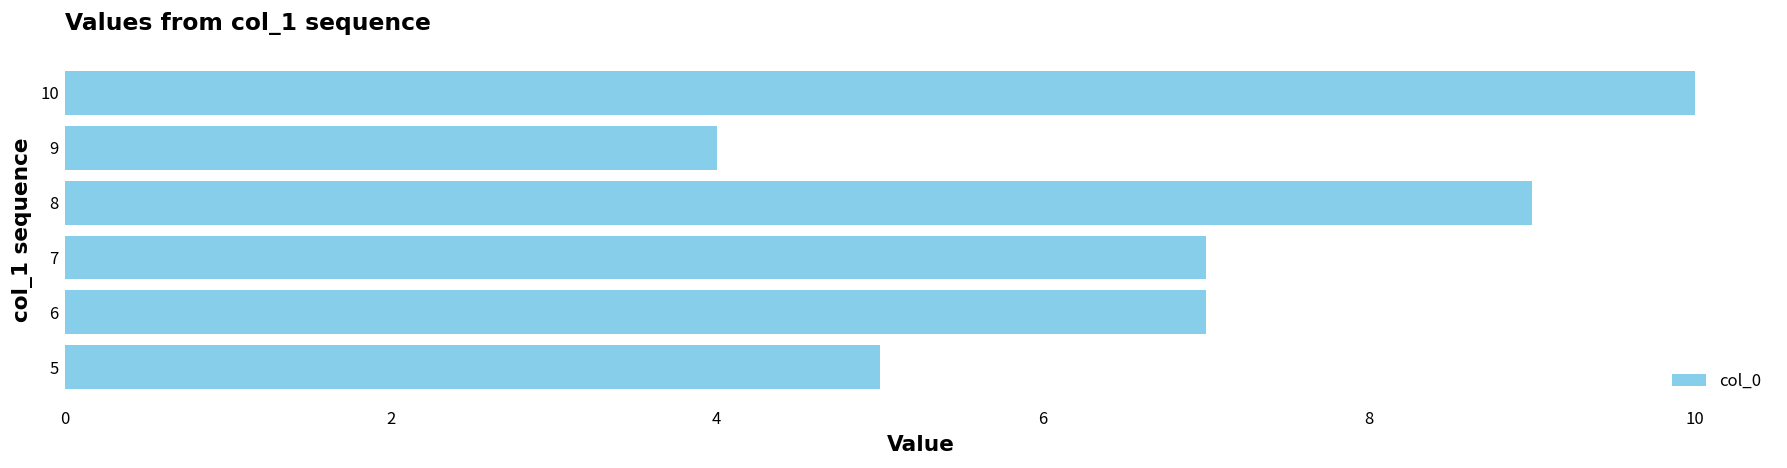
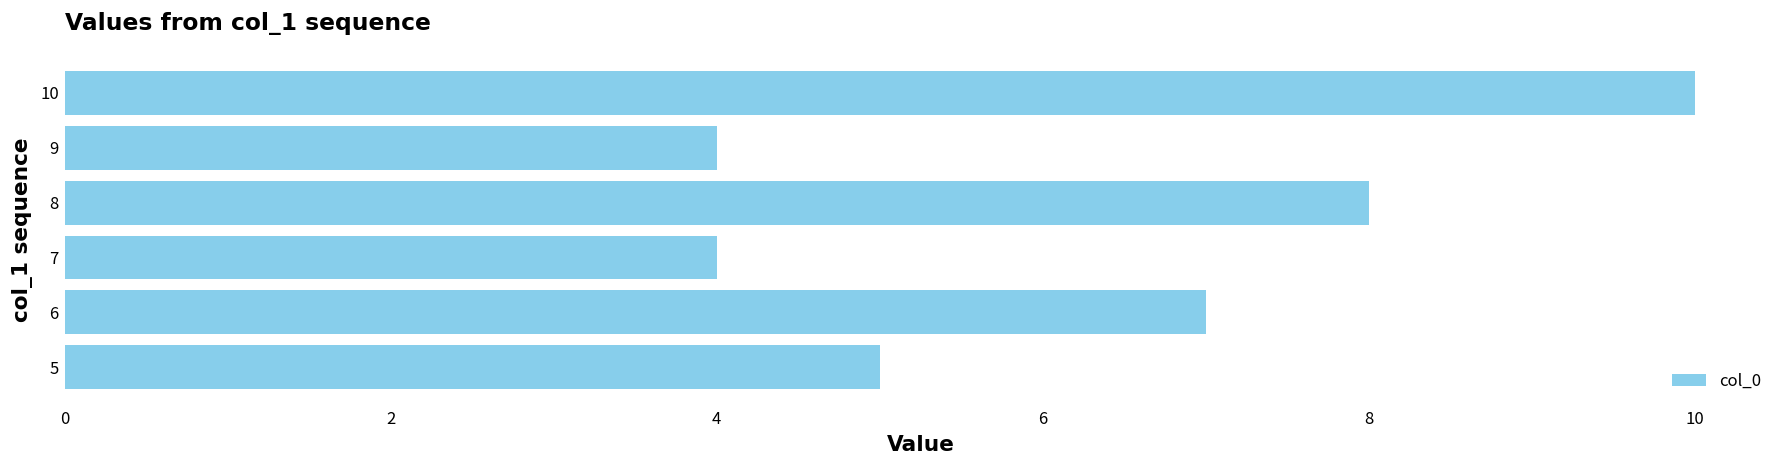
  {
    "10": 10,
    "9": 4,
-   "8": 9,
-   "7": 7,
+   "8": 8,
+   "7": 4,
    "6": 7,
    "5": 5
  }
